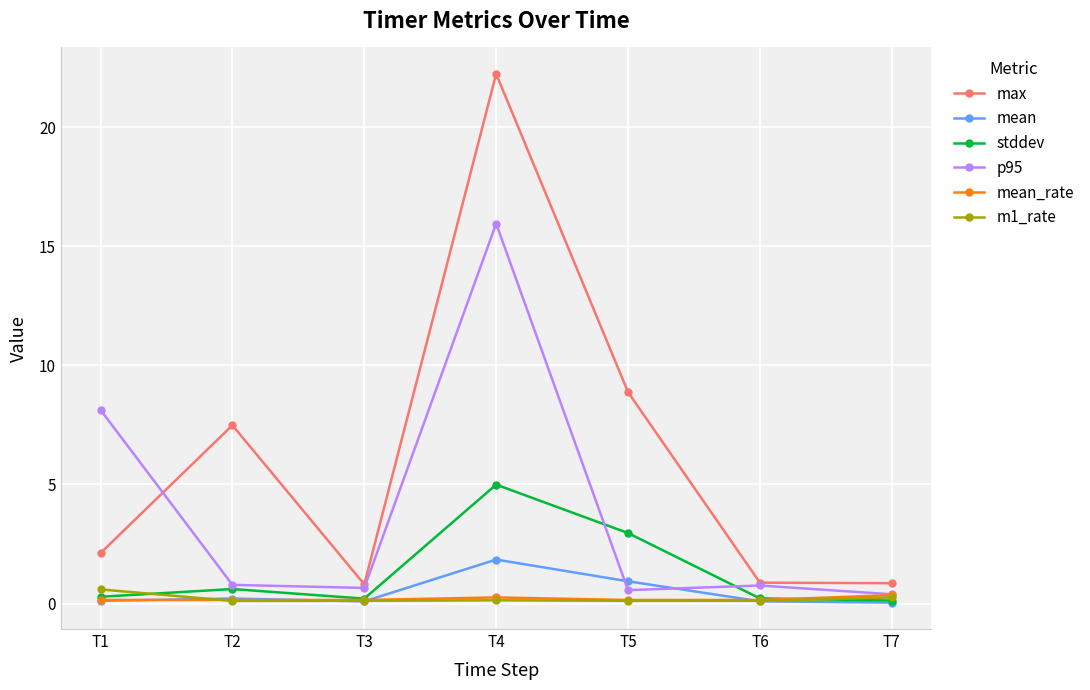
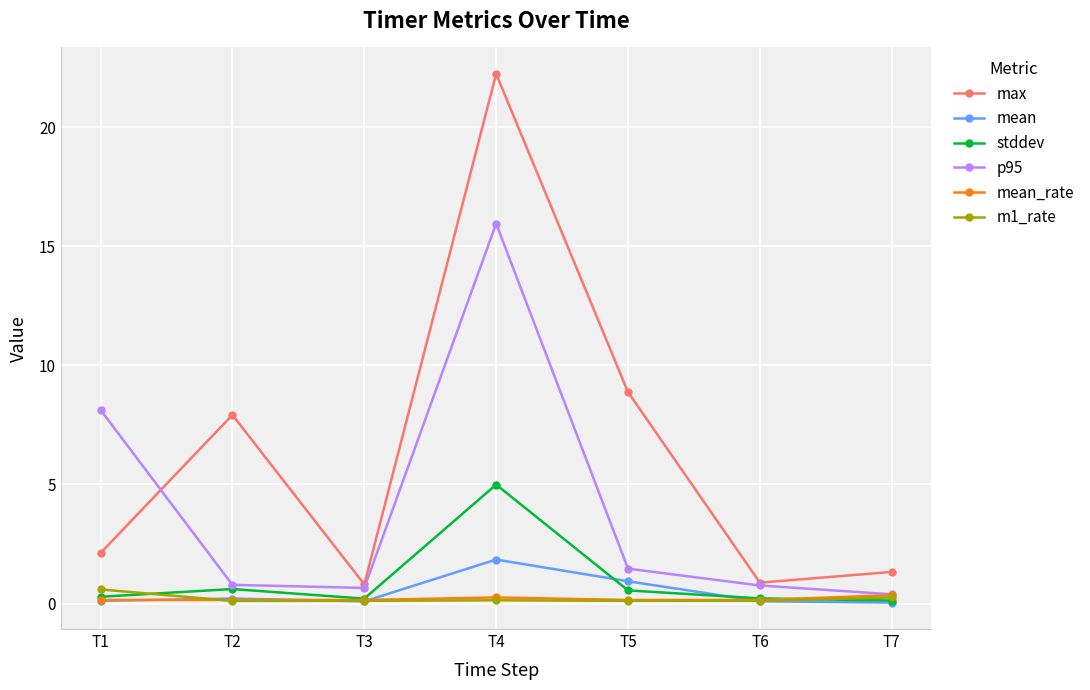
  {
    "max": {
      "T1": 2.1,
-     "T2": 7.5,
+     "T2": 7.9,
      "T3": 0.8,
      "T4": 22.2,
      "T5": 8.9,
      "T6": 0.9,
-     "T7": 0.9
+     "T7": 1.3
    },
    "mean": {
      "T4": 1.8,
      "T5": 0.9
    },
    "stddev": {
      "T1": 0.3,
      "T2": 0.6,
      "T4": 5.0,
-     "T5": 3.0
+     "T5": 0.6
    },
    "p95": {
      "T1": 8.1,
      "T2": 0.8,
      "T3": 0.7,
      "T4": 16.0,
-     "T5": 0.6,
+     "T5": 1.5,
      "T6": 0.8
    },
    "mean_rate": {
      "T4": 0.3
    },
    "m1_rate": {
      "T1": 0.6,
      "T4": 0.1
    }
  }
